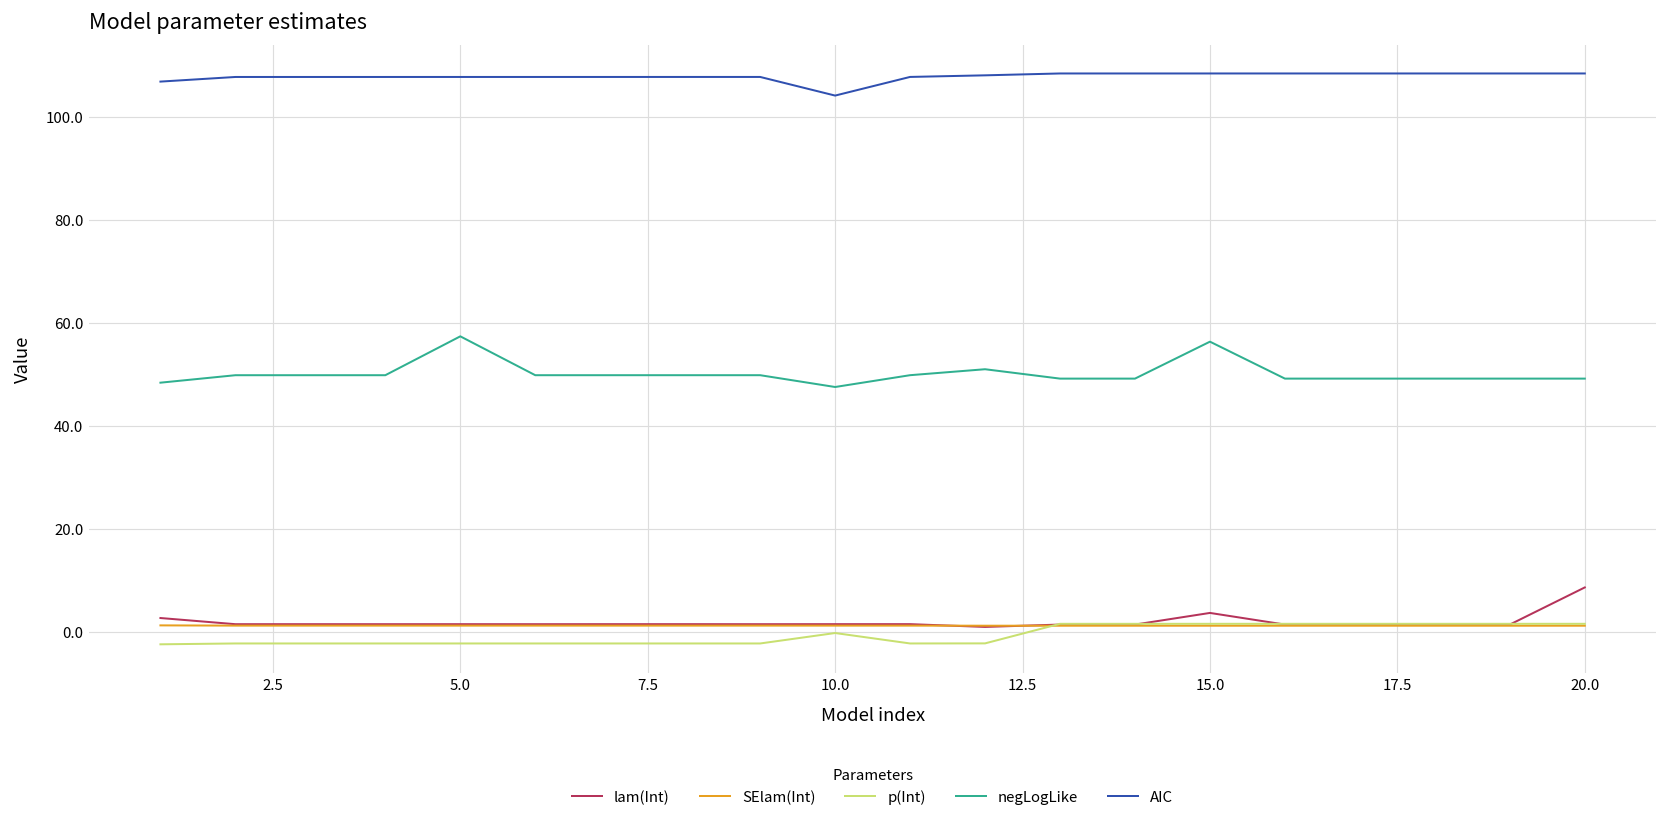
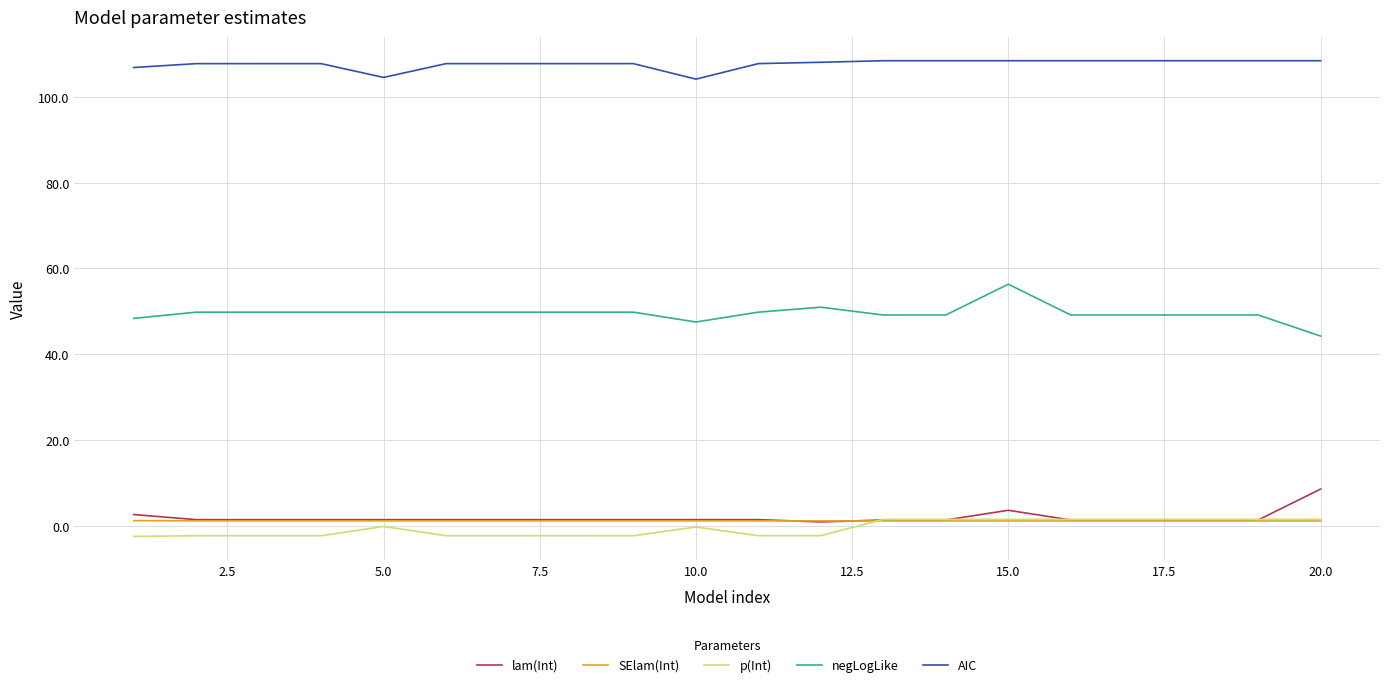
  {
    "lam(Int)": {
      "15.0": 4,
      "20.0": 9
    },
    "p(Int)": {
-     "5.0": -2,
+     "5.0": 0,
      "10.0": 0
    },
    "negLogLike": {
-     "5.0": 57,
+     "5.0": 50,
      "10.0": 48,
      "15.0": 56,
-     "20.0": 49
+     "20.0": 44
    },
    "AIC": {
-     "5.0": 108,
+     "5.0": 104,
      "10.0": 104,
      "15.0": 108,
      "20.0": 108
    }
  }
